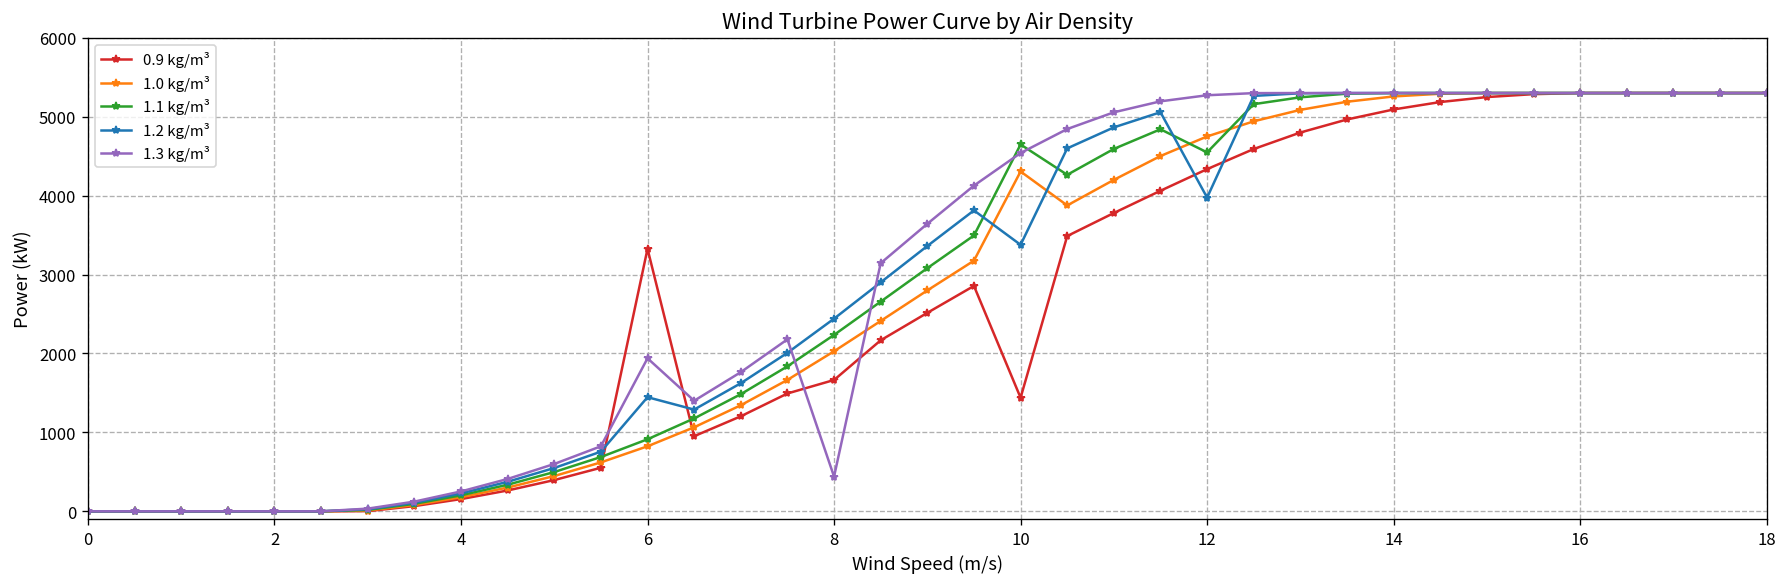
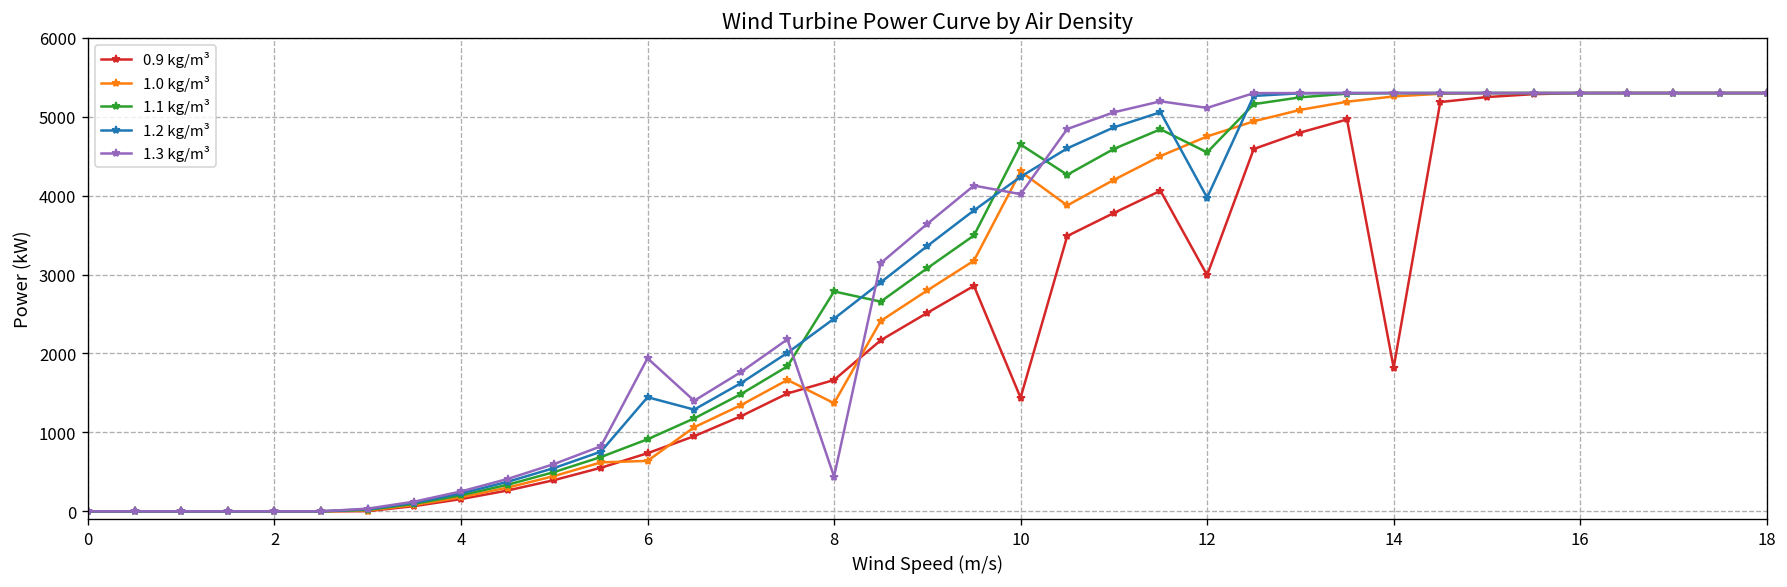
  {
    "0.9 kg/m³": {
-     "6": 3300,
+     "6": 700,
      "8": 1700,
      "10": 1400,
-     "12": 4300,
-     "14": 5100
+     "12": 3000,
+     "14": 1800
    },
    "1.0 kg/m³": {
-     "6": 800,
-     "8": 2000,
+     "6": 600,
+     "8": 1400,
      "10": 4300,
      "12": 4800,
      "14": 5300
    },
    "1.1 kg/m³": {
      "6": 900,
-     "8": 2200,
+     "8": 2800,
      "10": 4600,
      "12": 4500
    },
    "1.2 kg/m³": {
      "6": 1400,
      "8": 2400,
-     "10": 3400,
+     "10": 4200,
      "12": 4000
    },
    "1.3 kg/m³": {
      "6": 1900,
      "8": 400,
-     "10": 4500,
-     "12": 5300
+     "10": 4000,
+     "12": 5100
    }
  }
